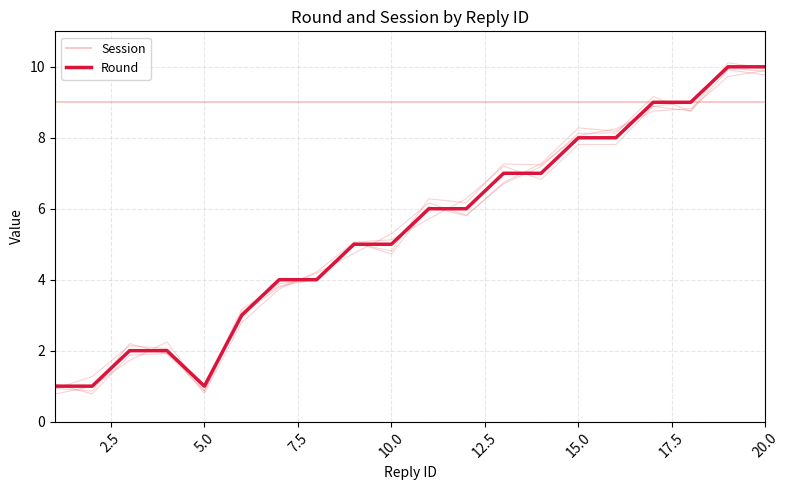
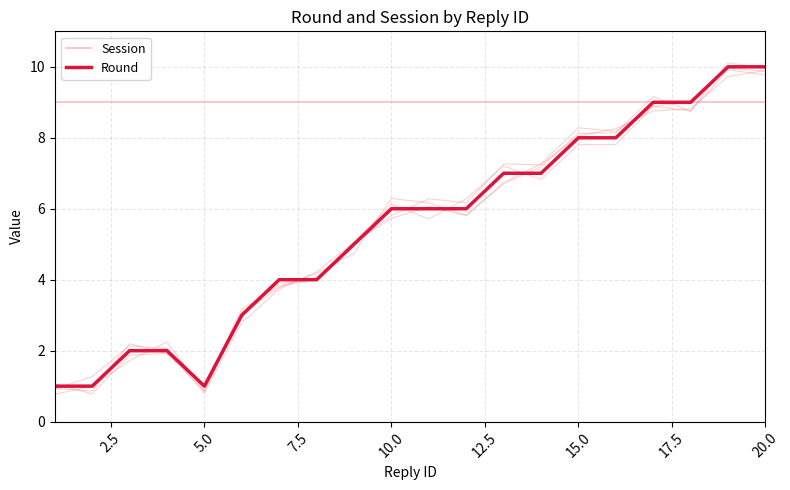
  {
    "Round": {
-     "10.0": 5
+     "10.0": 6
    }
  }
